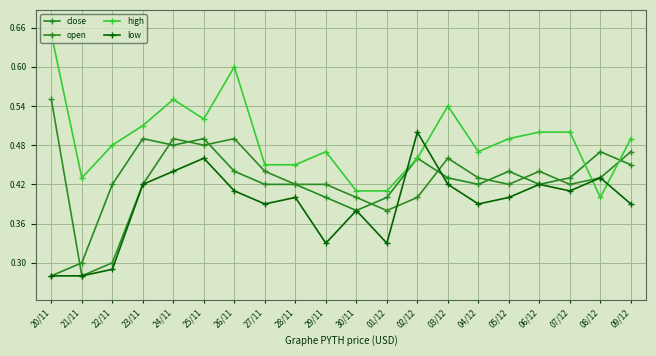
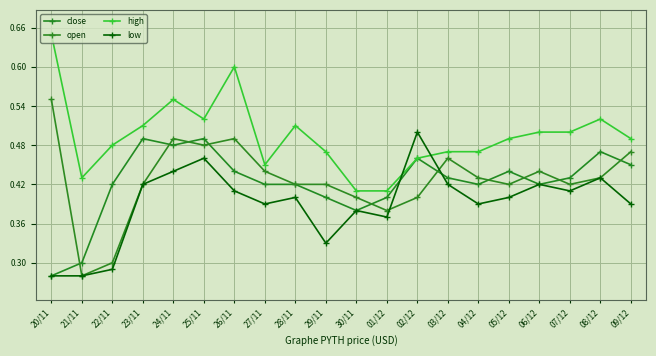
  {
    "high": {
      "21/11": 0.43,
      "22/11": 0.48,
      "23/11": 0.51,
      "24/11": 0.55,
      "25/11": 0.52,
      "26/11": 0.60,
      "27/11": 0.45,
-     "28/11": 0.45,
+     "28/11": 0.51,
      "29/11": 0.47,
      "30/11": 0.41,
      "01/12": 0.41,
-     "03/12": 0.54,
+     "03/12": 0.47,
      "04/12": 0.47,
      "05/12": 0.49,
      "06/12": 0.50,
      "07/12": 0.50,
-     "08/12": 0.40,
+     "08/12": 0.52,
      "09/12": 0.49
    },
    "low": {
      "22/11": 0.29,
      "24/11": 0.44,
      "25/11": 0.46,
      "26/11": 0.41,
      "27/11": 0.39,
      "28/11": 0.40,
      "29/11": 0.33,
-     "01/12": 0.33,
+     "01/12": 0.37,
      "02/12": 0.50,
      "03/12": 0.42,
      "04/12": 0.39,
      "05/12": 0.40,
      "07/12": 0.41,
      "09/12": 0.39
    }
  }
